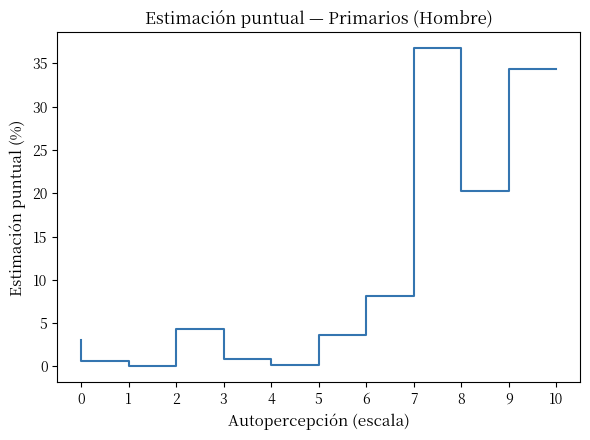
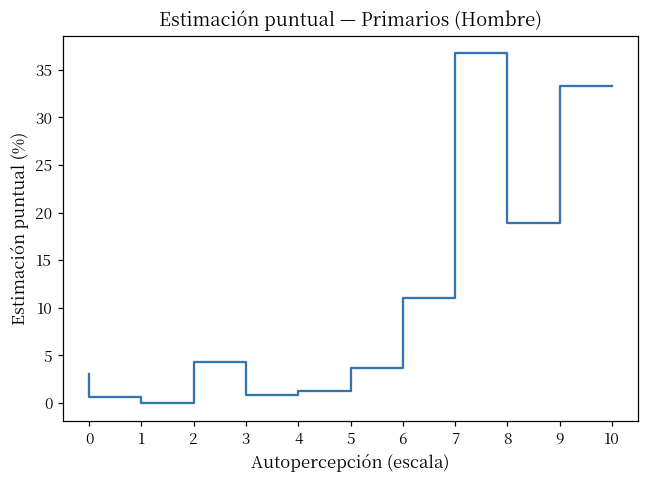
  {
    "0": 3,
    "1": 1,
    "2": 0,
    "3": 4,
    "4": 1,
-   "5": 0,
+   "5": 1,
    "6": 4,
-   "7": 8,
+   "7": 11,
    "8": 37,
-   "9": 20,
-   "10": 34
+   "9": 19,
+   "10": 33
  }
